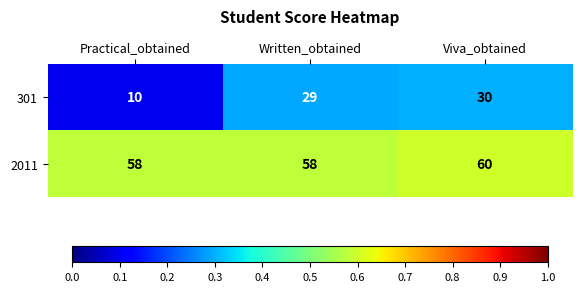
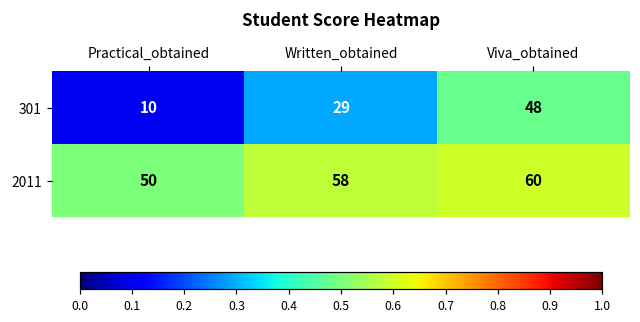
  {
    "301": {
      "Practical_obtained": 10,
      "Written_obtained": 29,
-     "Viva_obtained": 30
+     "Viva_obtained": 48
    },
    "2011": {
-     "Practical_obtained": 58,
+     "Practical_obtained": 50,
      "Written_obtained": 58,
      "Viva_obtained": 60
    }
  }
